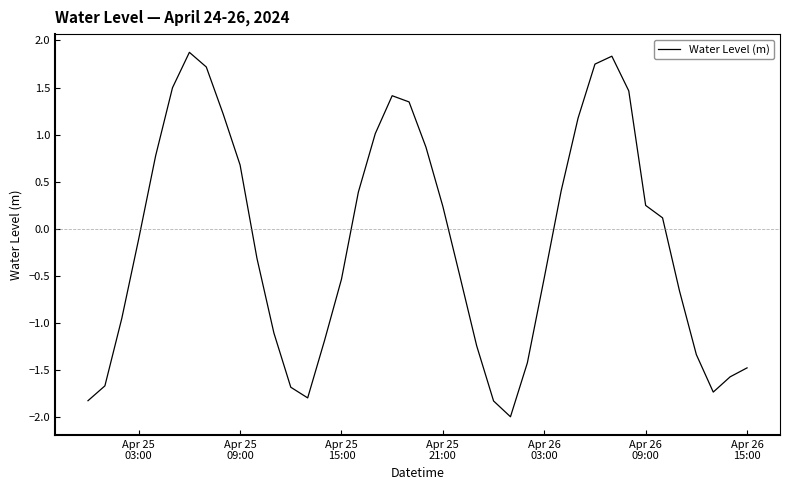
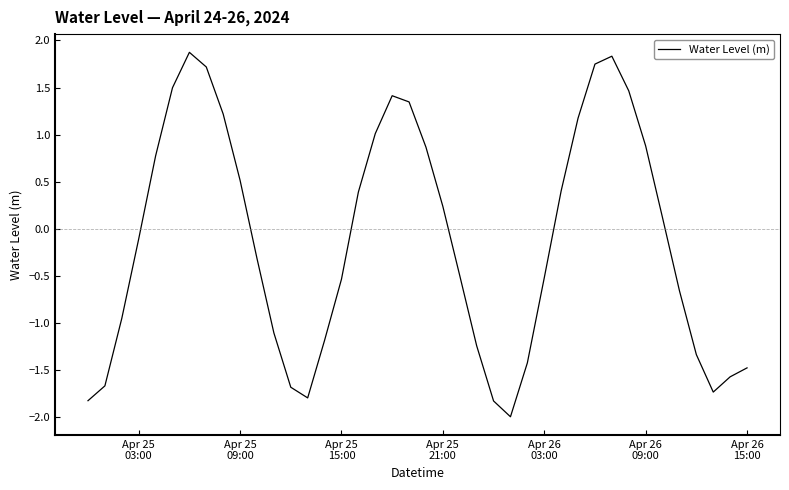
  {
    "Apr 25 03:00": -0.1,
-   "Apr 25 09:00": 0.7,
+   "Apr 25 09:00": 0.5,
    "Apr 25 15:00": -0.5,
    "Apr 25 21:00": 0.2,
    "Apr 26 03:00": -0.5,
-   "Apr 26 09:00": 0.2,
+   "Apr 26 09:00": 0.9,
    "Apr 26 15:00": -1.5
  }
